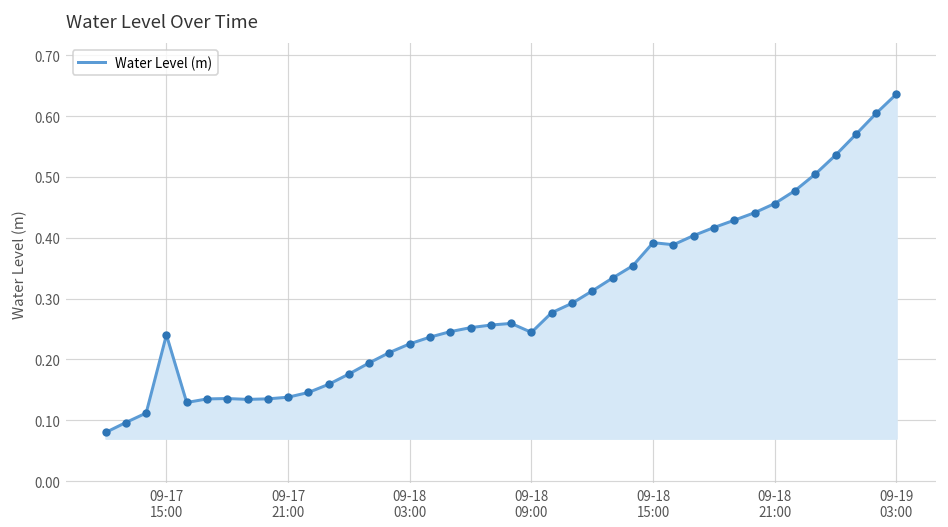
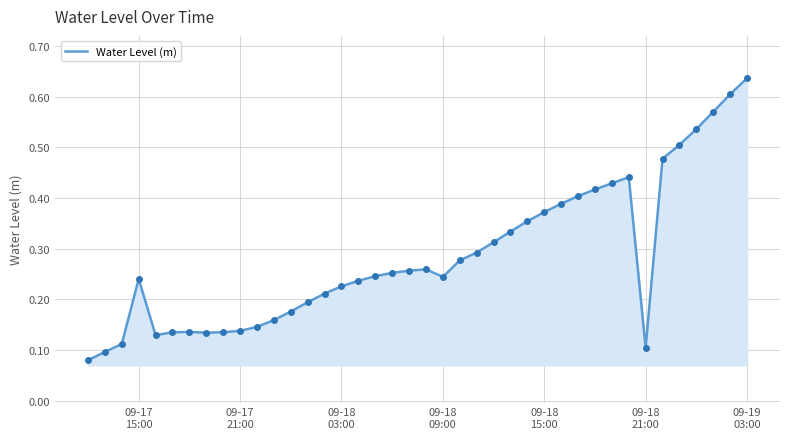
  {
    "09-17 15:00": 0.24,
    "09-17 21:00": 0.14,
    "09-18 03:00": 0.23,
    "09-18 09:00": 0.24,
-   "09-18 15:00": 0.39,
-   "09-18 21:00": 0.46,
+   "09-18 15:00": 0.37,
+   "09-18 21:00": 0.10,
    "09-19 03:00": 0.64
  }
